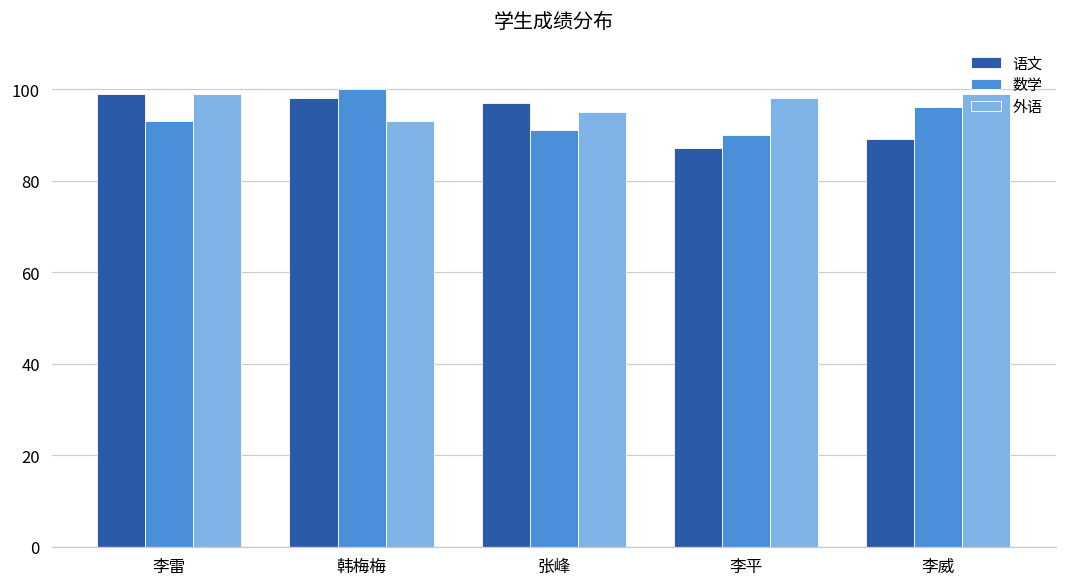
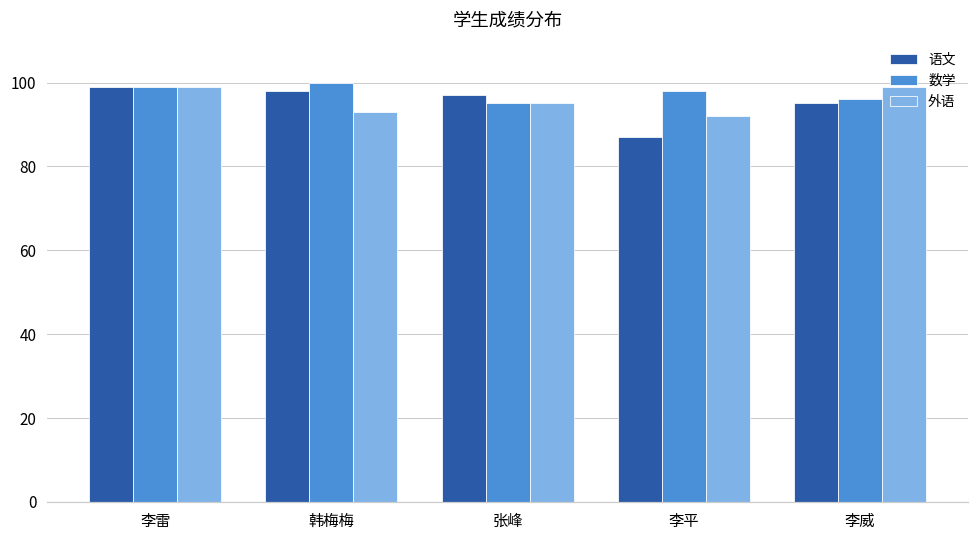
  {
    "语文": {
      "李雷": 99,
      "韩梅梅": 98,
      "张峰": 97,
      "李平": 87,
-     "李威": 89
+     "李威": 95
    },
    "数学": {
-     "李雷": 93,
+     "李雷": 99,
      "韩梅梅": 100,
-     "张峰": 91,
-     "李平": 90,
+     "张峰": 95,
+     "李平": 98,
      "李威": 96
    },
    "外语": {
      "李雷": 99,
      "韩梅梅": 93,
      "张峰": 95,
-     "李平": 98,
+     "李平": 92,
      "李威": 99
    }
  }
